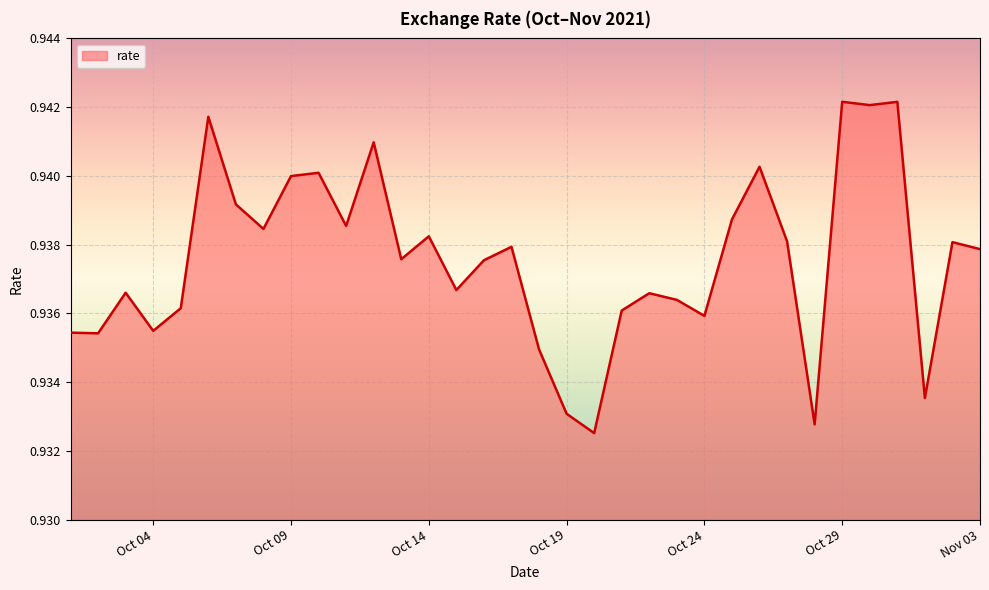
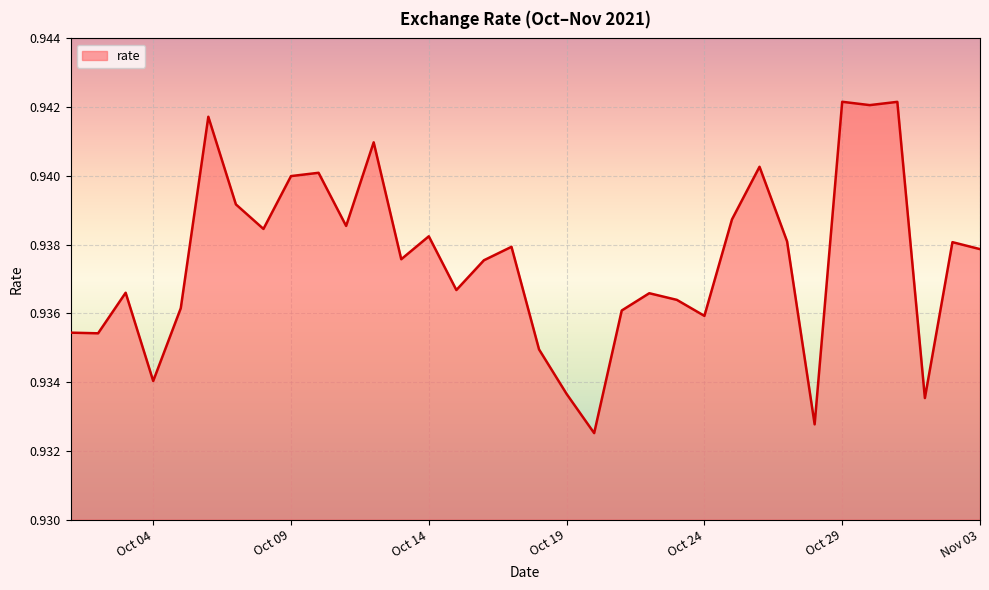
  {
-   "Oct 04": 0.9355,
+   "Oct 04": 0.9340,
    "Oct 09": 0.9400,
    "Oct 14": 0.9382,
-   "Oct 19": 0.9331,
+   "Oct 19": 0.9337,
    "Oct 24": 0.9359,
    "Oct 29": 0.9422,
    "Nov 03": 0.9379
  }
